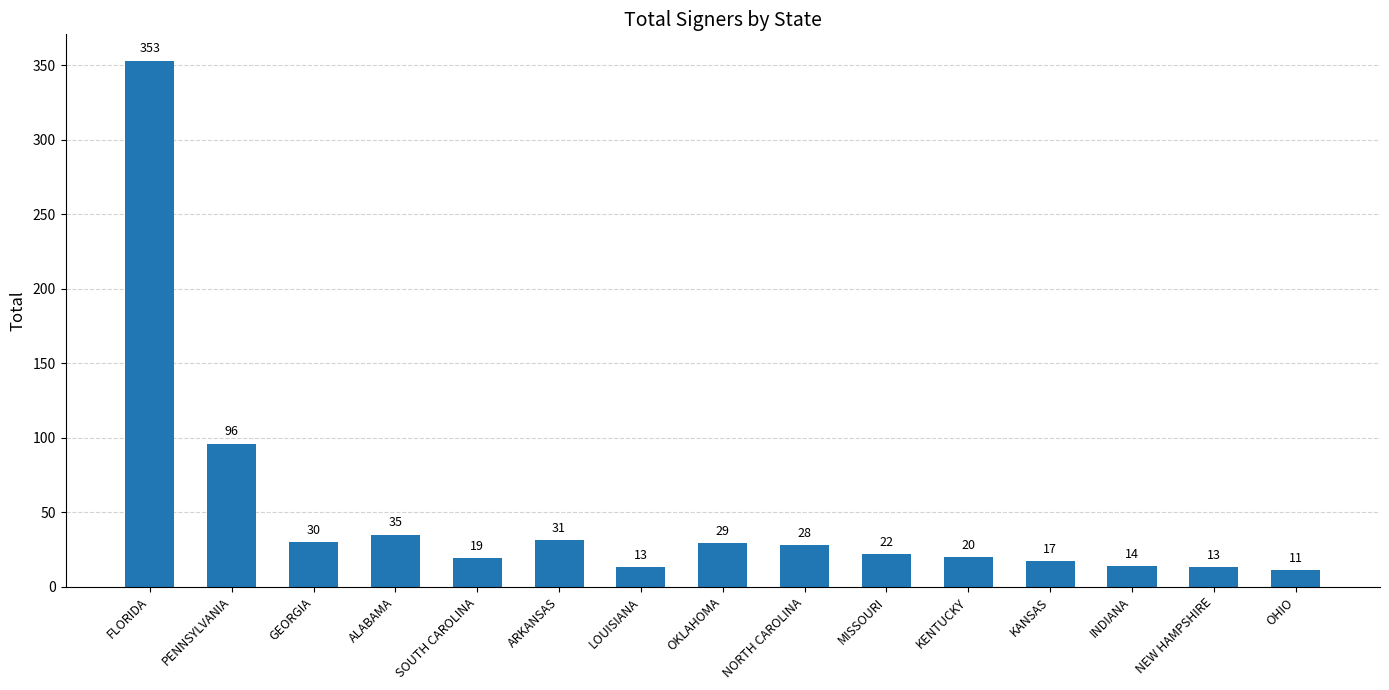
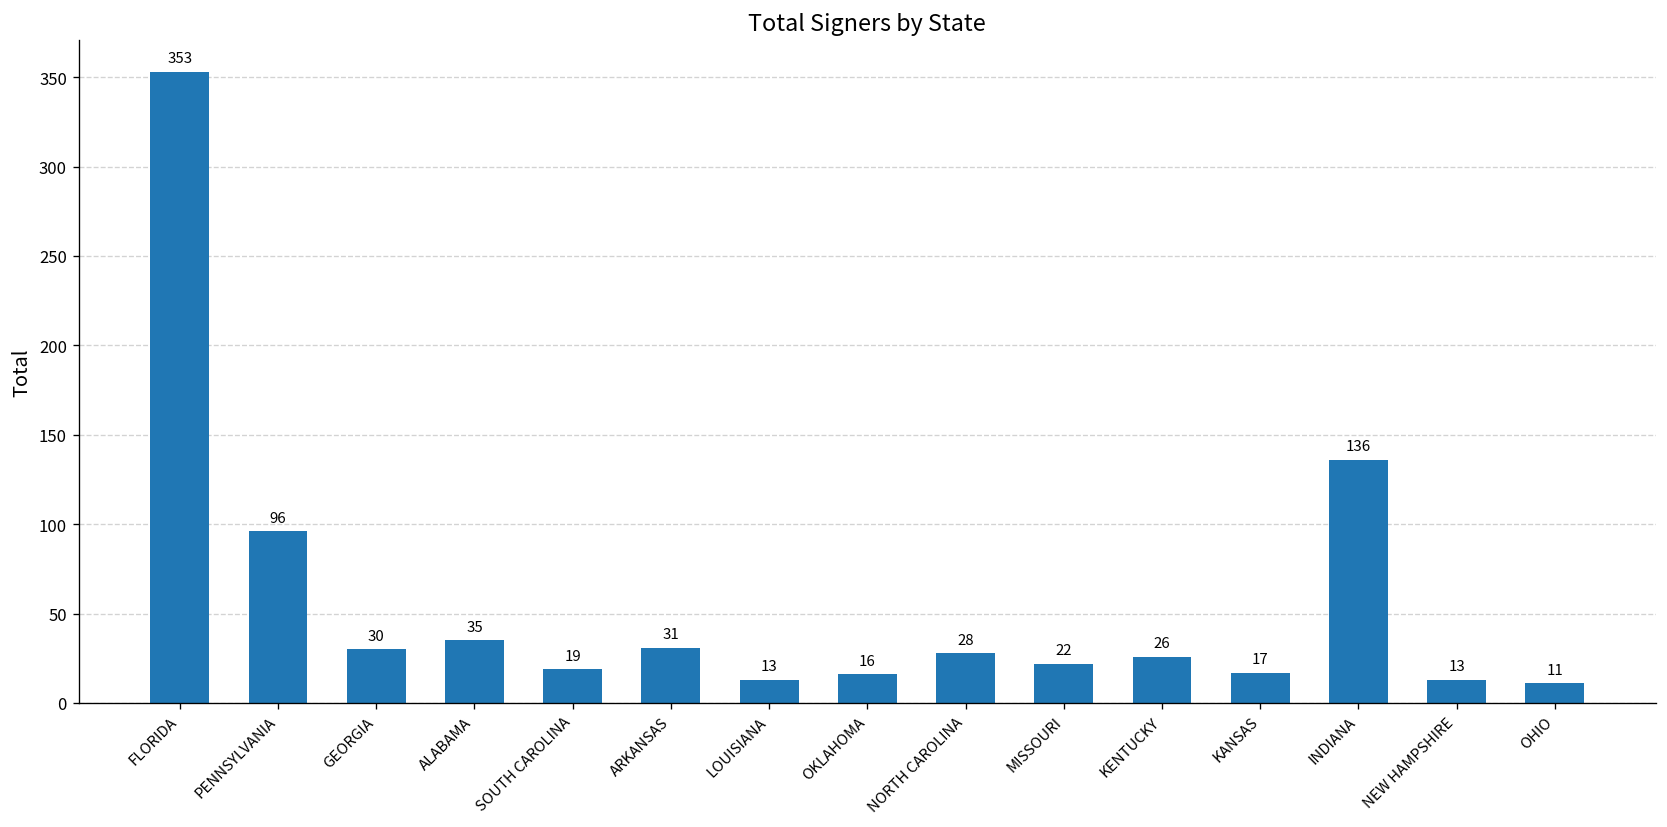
  {
    "FLORIDA": 353,
    "PENNSYLVANIA": 96,
    "GEORGIA": 30,
    "ALABAMA": 35,
    "SOUTH CAROLINA": 19,
    "ARKANSAS": 31,
    "LOUISIANA": 13,
-   "OKLAHOMA": 29,
+   "OKLAHOMA": 16,
    "NORTH CAROLINA": 28,
    "MISSOURI": 22,
-   "KENTUCKY": 20,
+   "KENTUCKY": 26,
    "KANSAS": 17,
-   "INDIANA": 14,
+   "INDIANA": 136,
    "NEW HAMPSHIRE": 13,
    "OHIO": 11
  }
